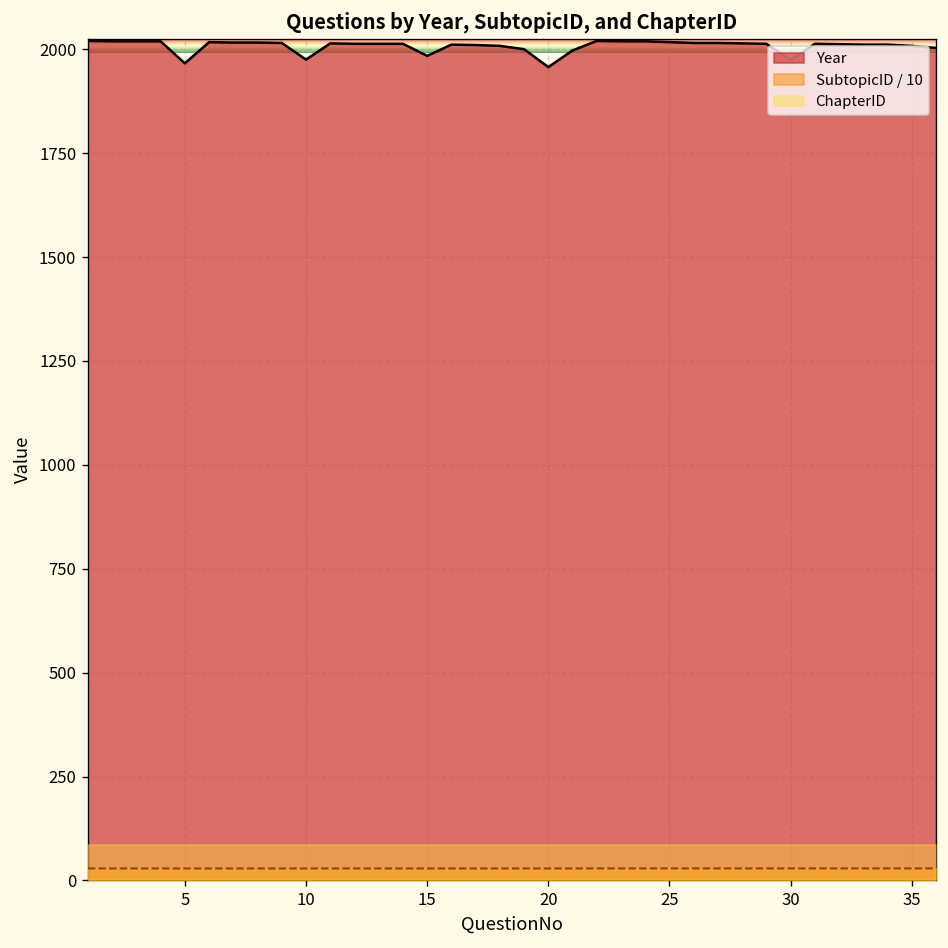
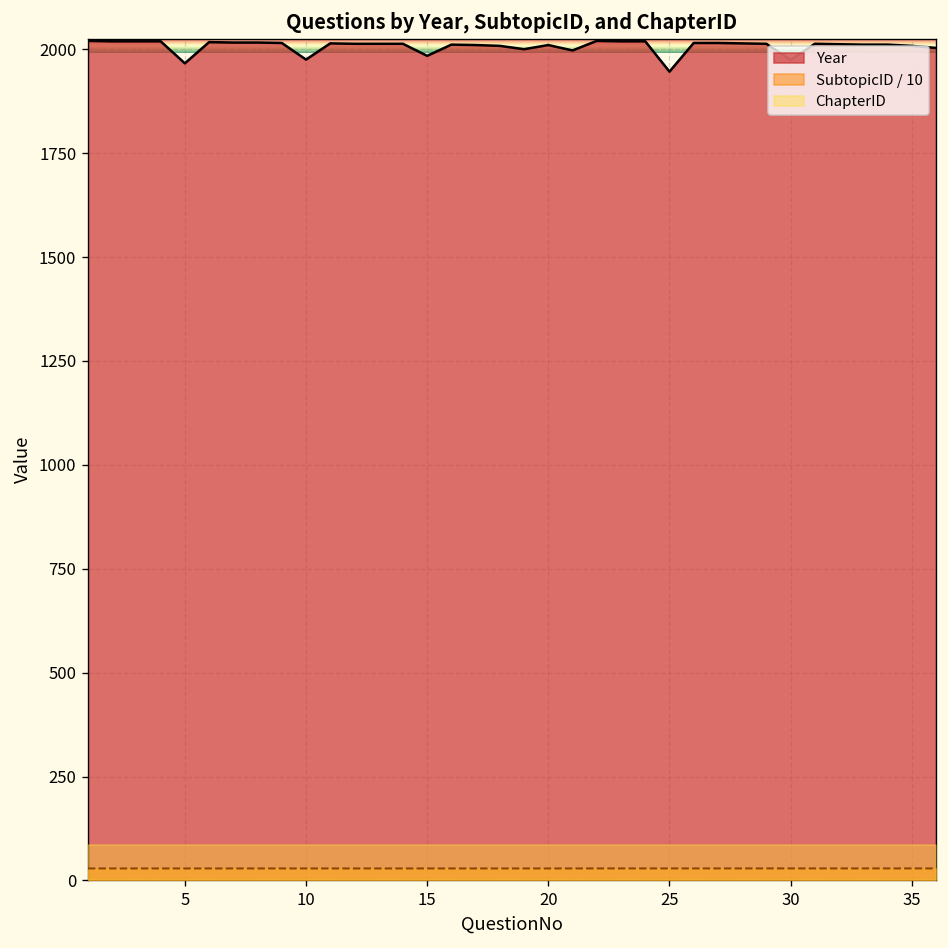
  {
    "Year": {
      "5": 1970,
      "10": 1980,
      "15": 1980,
-     "20": 1960,
-     "25": 2020,
+     "20": 2010,
+     "25": 1950,
      "35": 2010
    },
    "SubtopicID / 10": {
      "5": 30,
      "10": 30,
      "15": 30,
      "20": 30,
      "25": 30,
      "30": 30,
      "35": 30
    },
    "ChapterID": {
      "5": 90,
      "10": 90,
      "15": 90,
      "20": 90,
      "25": 90,
      "30": 90,
      "35": 90
    }
  }
